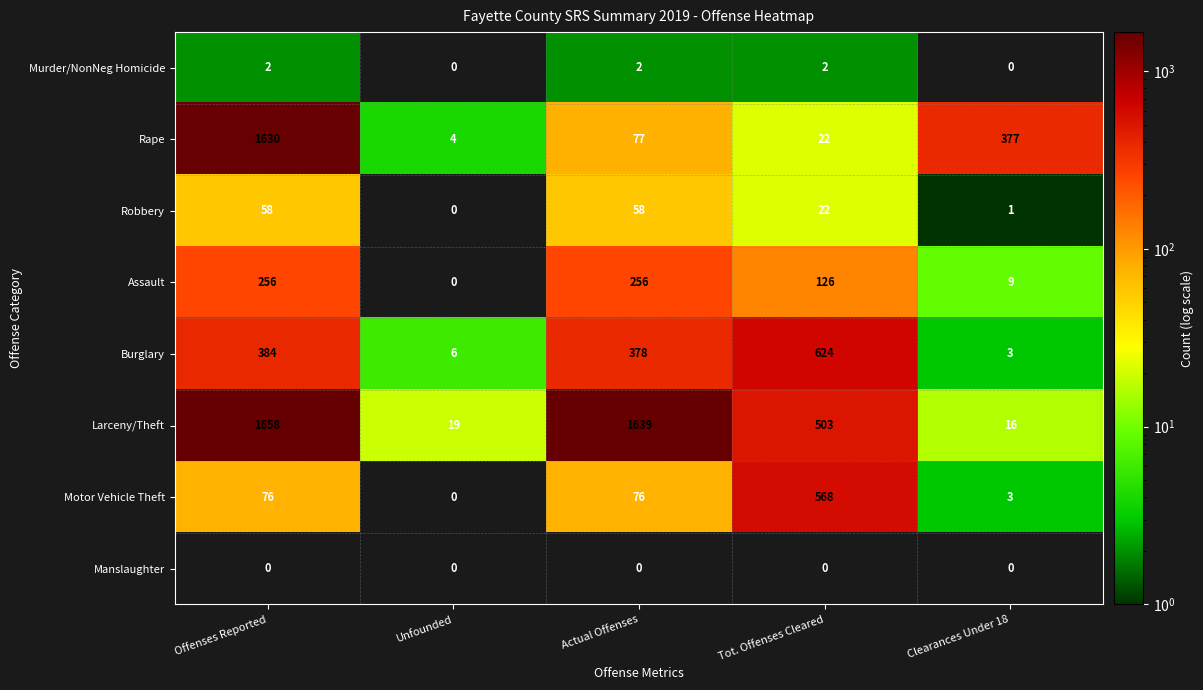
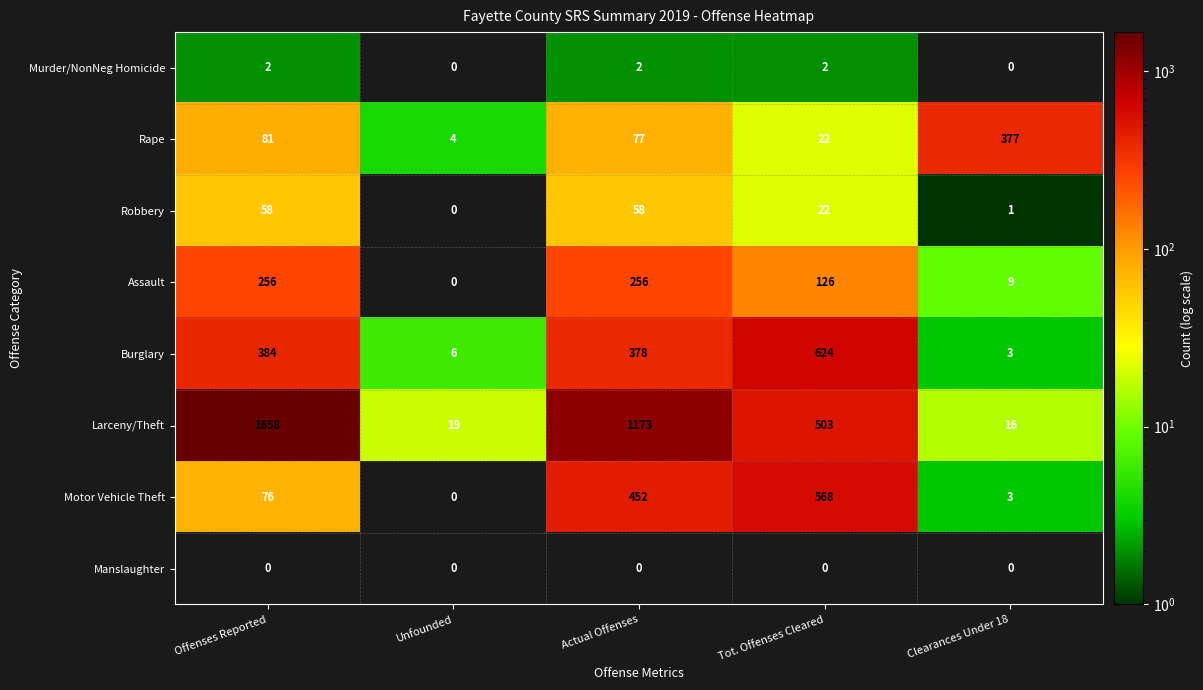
  {
    "Murder/NonNeg Homicide": {
      "Offenses Reported": 2,
      "Unfounded": 0,
      "Actual Offenses": 2,
      "Tot. Offenses Cleared": 2,
      "Clearances Under 18": 0
    },
    "Rape": {
-     "Offenses Reported": 1630,
+     "Offenses Reported": 81,
      "Unfounded": 4,
      "Actual Offenses": 77,
      "Tot. Offenses Cleared": 22,
      "Clearances Under 18": 377
    },
    "Robbery": {
      "Offenses Reported": 58,
      "Unfounded": 0,
      "Actual Offenses": 58,
      "Tot. Offenses Cleared": 22,
      "Clearances Under 18": 1
    },
    "Assault": {
      "Offenses Reported": 256,
      "Unfounded": 0,
      "Actual Offenses": 256,
      "Tot. Offenses Cleared": 126,
      "Clearances Under 18": 9
    },
    "Burglary": {
      "Offenses Reported": 384,
      "Unfounded": 6,
      "Actual Offenses": 378,
      "Tot. Offenses Cleared": 624,
      "Clearances Under 18": 3
    },
    "Larceny/Theft": {
      "Offenses Reported": 1658,
      "Unfounded": 19,
-     "Actual Offenses": 1639,
+     "Actual Offenses": 1173,
      "Tot. Offenses Cleared": 503,
      "Clearances Under 18": 16
    },
    "Motor Vehicle Theft": {
      "Offenses Reported": 76,
      "Unfounded": 0,
-     "Actual Offenses": 76,
+     "Actual Offenses": 452,
      "Tot. Offenses Cleared": 568,
      "Clearances Under 18": 3
    },
    "Manslaughter": {
      "Offenses Reported": 0,
      "Unfounded": 0,
      "Actual Offenses": 0,
      "Tot. Offenses Cleared": 0,
      "Clearances Under 18": 0
    }
  }
